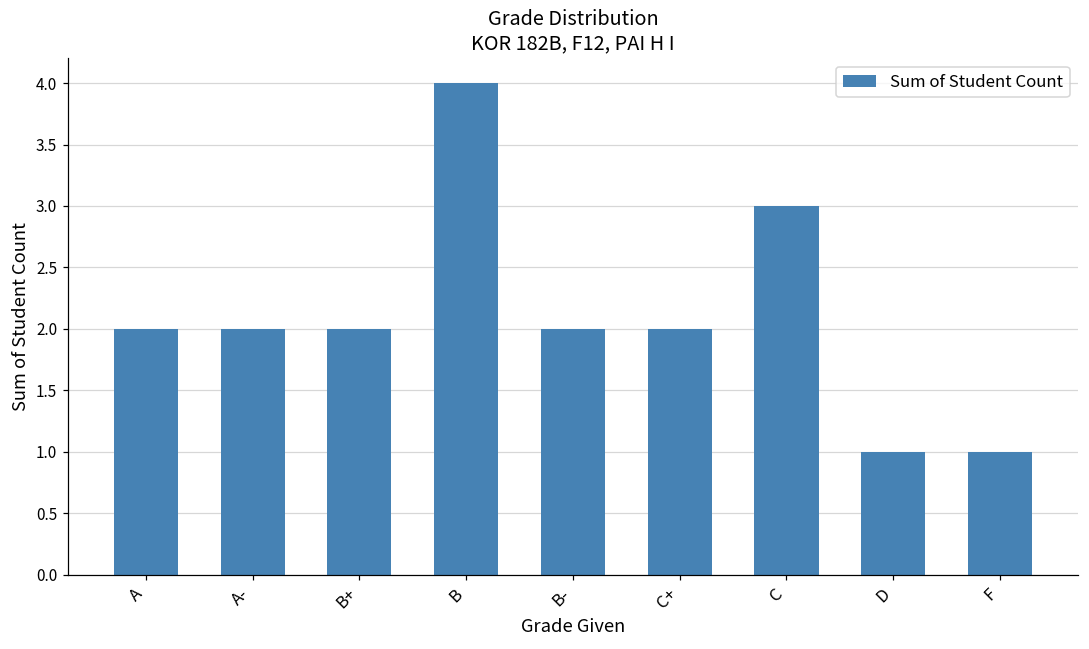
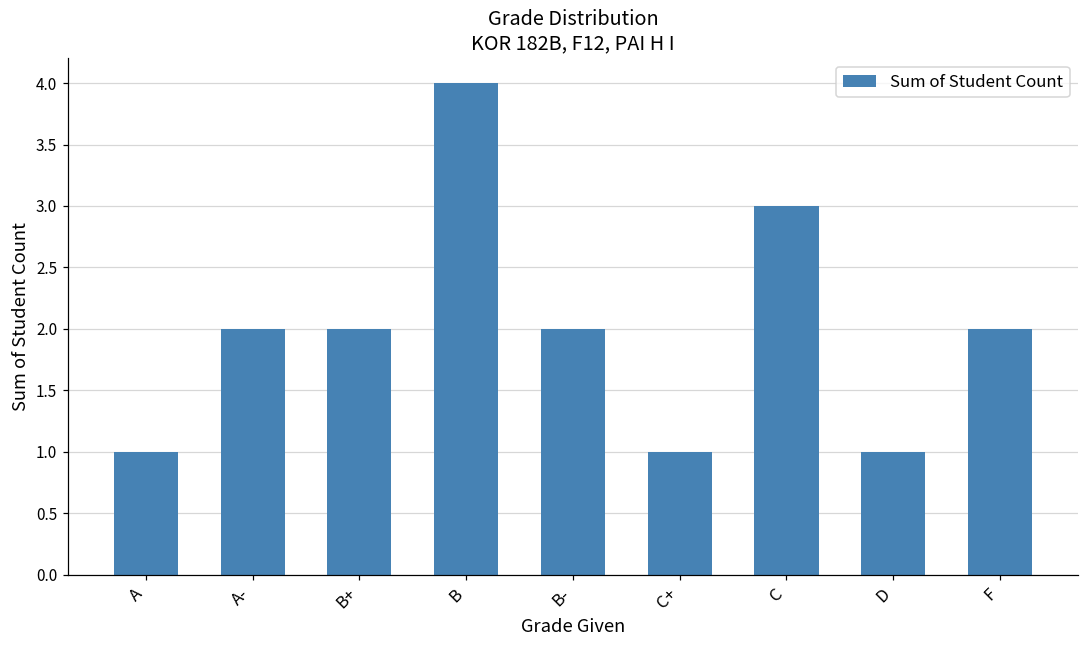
  {
-   "A": 2,
+   "A": 1,
    "A-": 2,
    "B+": 2,
    "B": 4,
    "B-": 2,
-   "C+": 2,
+   "C+": 1,
    "C": 3,
    "D": 1,
-   "F": 1
+   "F": 2
  }
